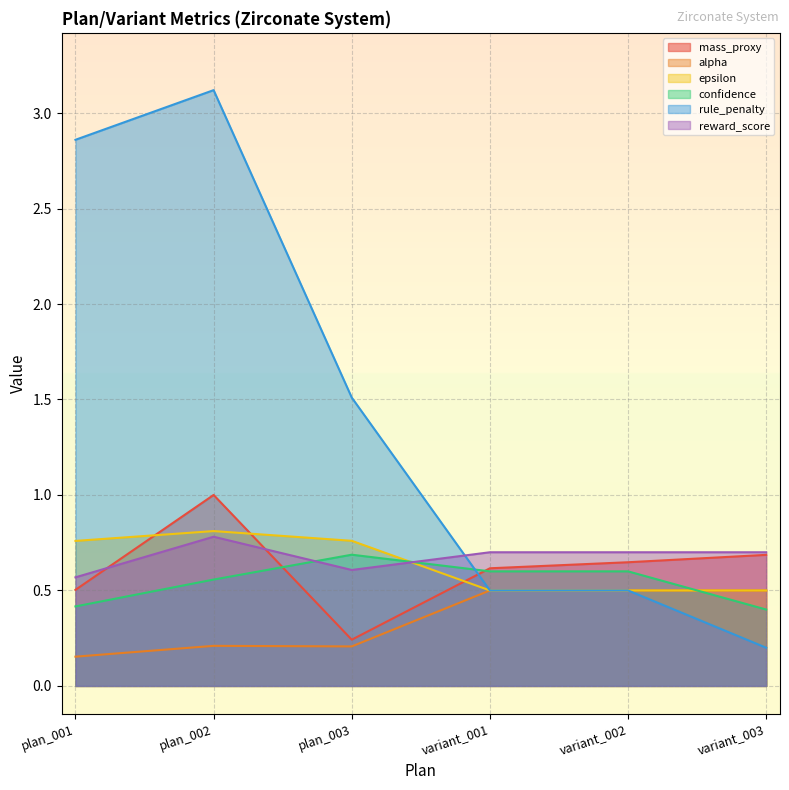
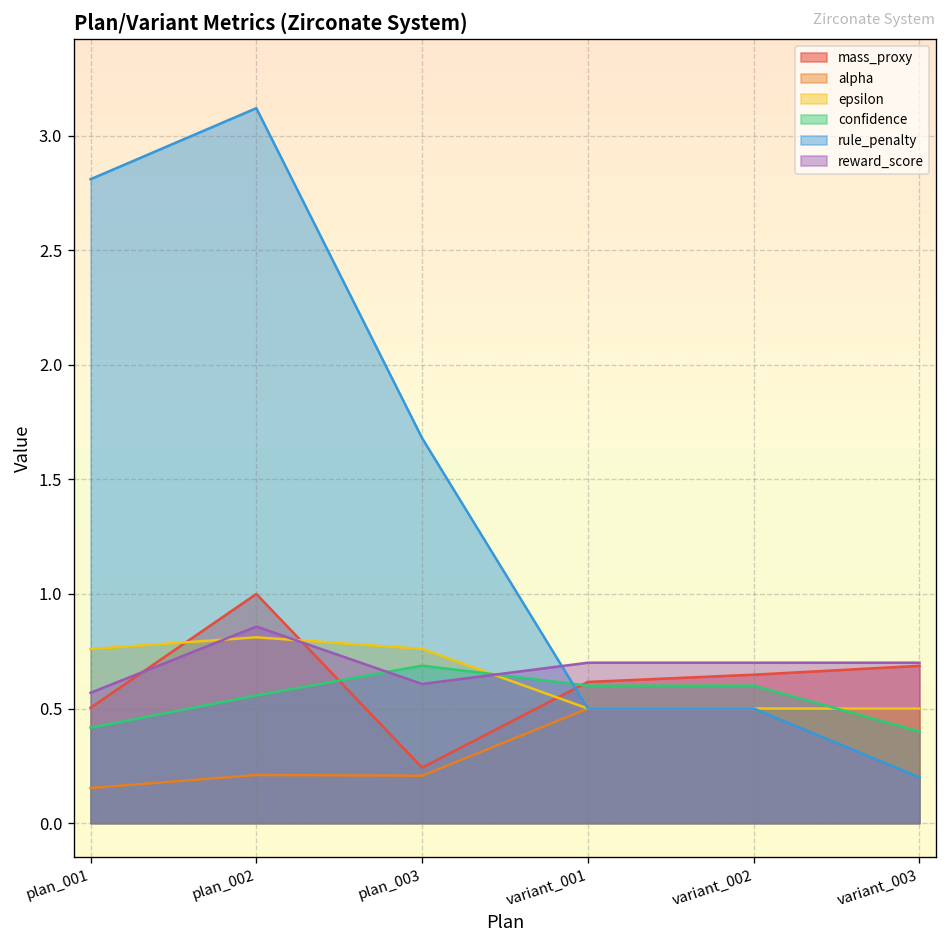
  {
    "confidence": {
      "plan_001": 0.42,
      "plan_002": 0.56,
      "plan_003": 0.69,
      "variant_001": 0.60,
      "variant_002": 0.60,
      "variant_003": 0.40
    },
    "rule_penalty": {
-     "plan_001": 2.86,
+     "plan_001": 2.81,
      "plan_002": 3.12,
-     "plan_003": 1.51,
+     "plan_003": 1.68,
      "variant_003": 0.20
    },
    "reward_score": {
      "plan_001": 0.57,
-     "plan_002": 0.78,
+     "plan_002": 0.86,
      "plan_003": 0.61,
      "variant_001": 0.70,
      "variant_002": 0.70,
      "variant_003": 0.70
    }
  }
